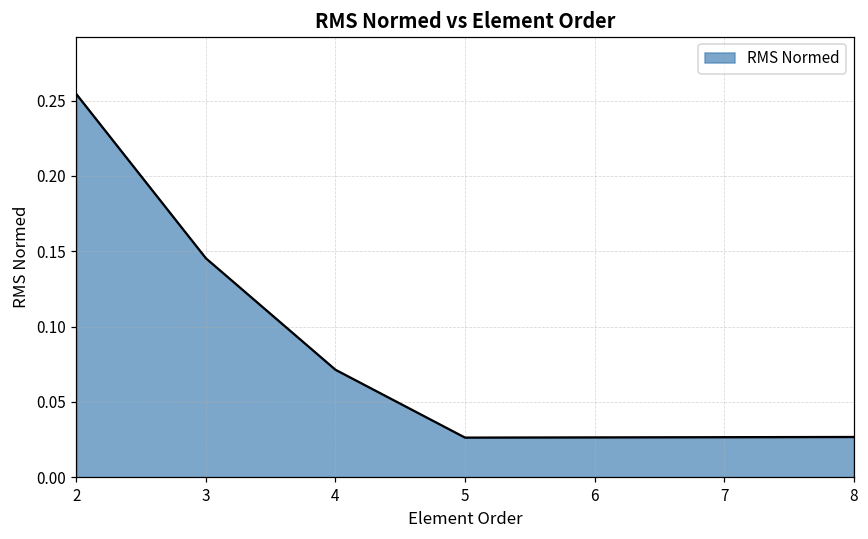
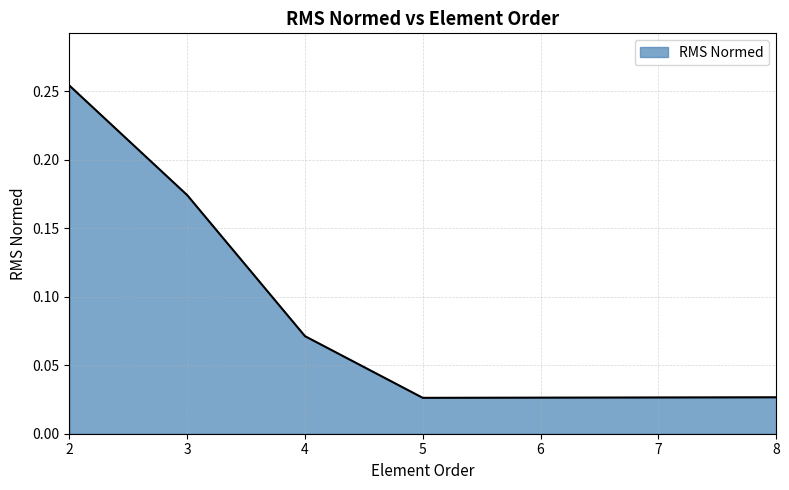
  {
    "2": 0.254,
-   "3": 0.145,
+   "3": 0.174,
    "4": 0.071,
    "5": 0.026,
    "8": 0.027
  }
